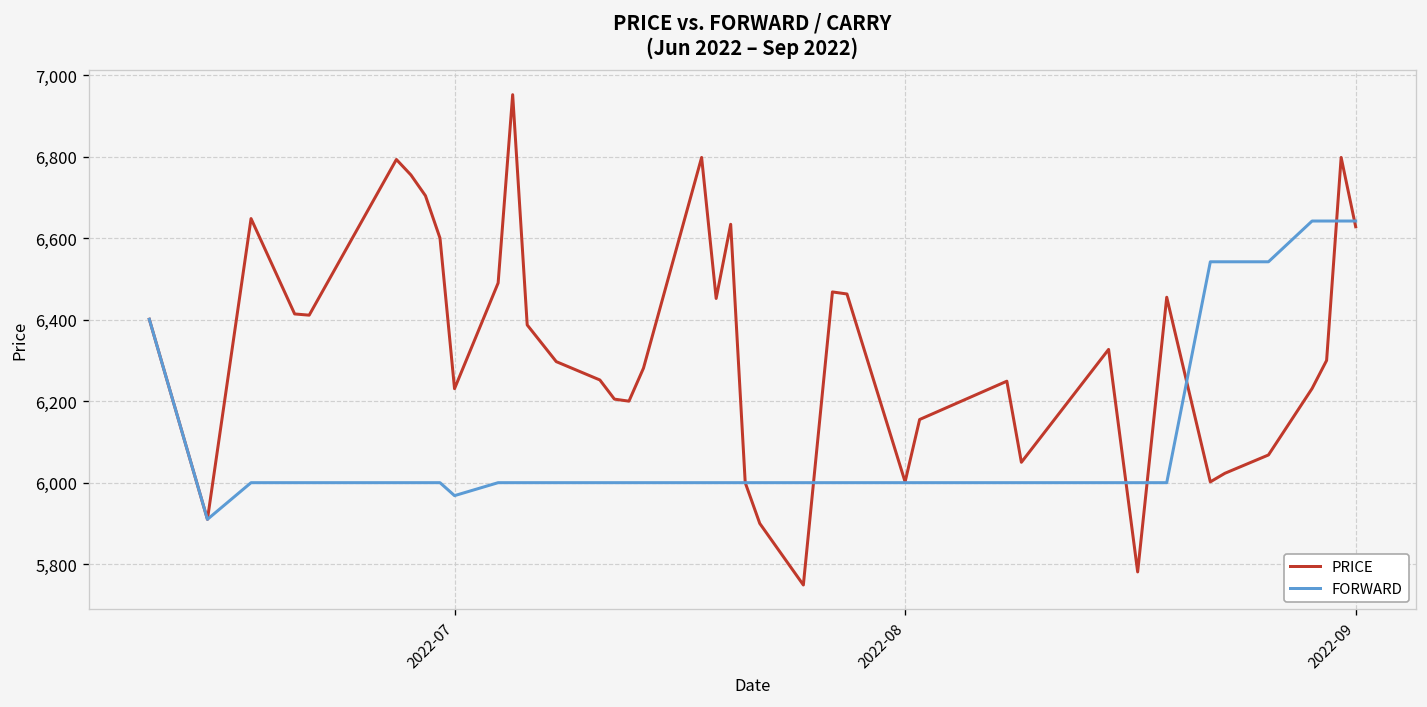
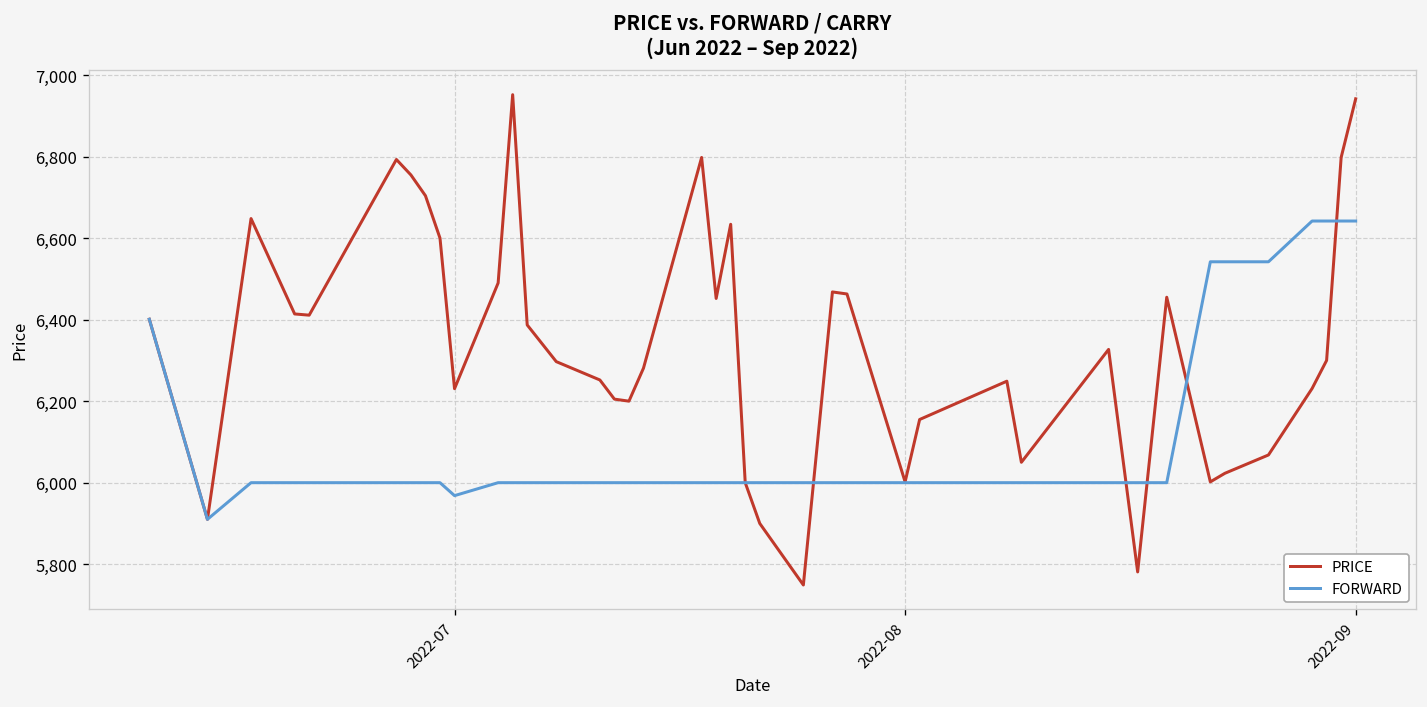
  {
    "PRICE": {
      "2022-07": "6,230",
-     "2022-09": "6,630"
+     "2022-09": "6,940"
    },
    "FORWARD": {
      "2022-07": "5,970",
      "2022-09": "6,640"
    }
  }
